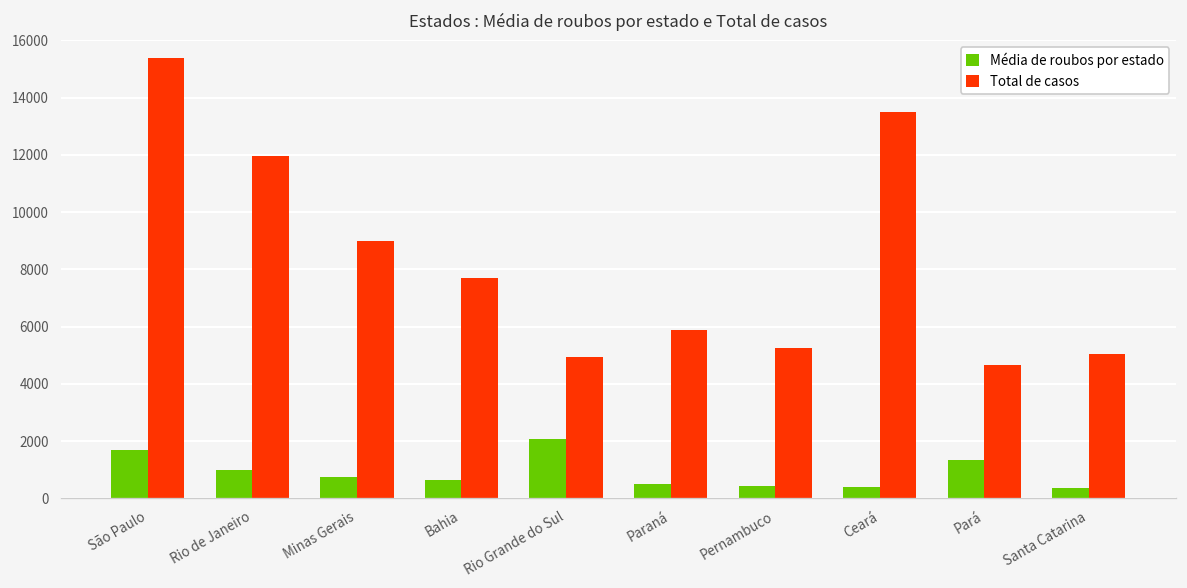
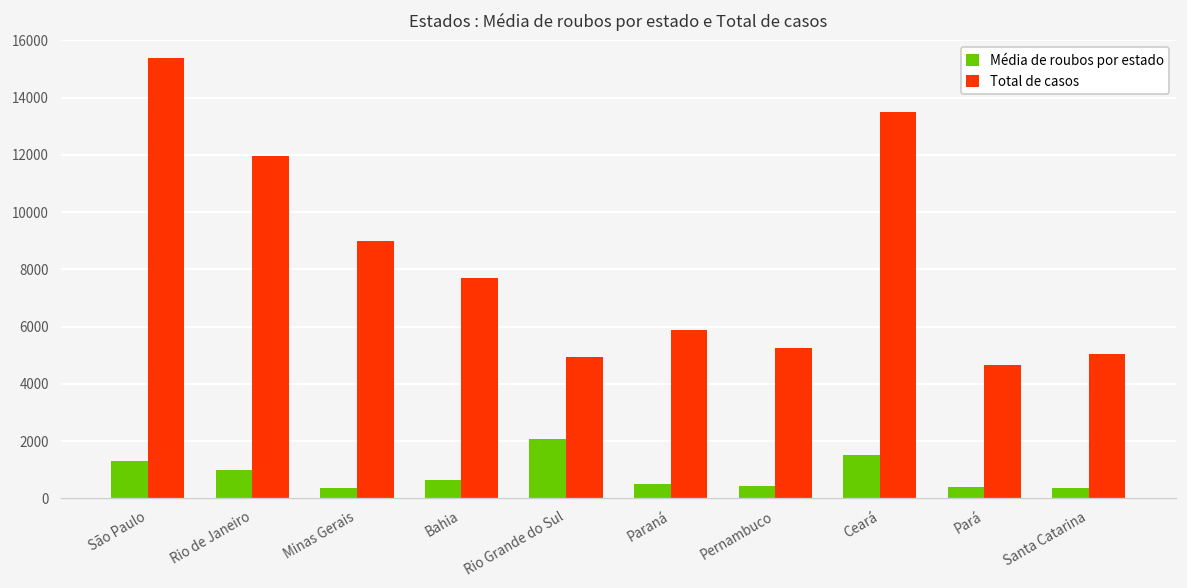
  {
    "Média de roubos por estado": {
-     "São Paulo": 1700,
+     "São Paulo": 1300,
      "Rio de Janeiro": 1000,
-     "Minas Gerais": 700,
+     "Minas Gerais": 400,
      "Bahia": 600,
      "Rio Grande do Sul": 2100,
      "Paraná": 500,
      "Pernambuco": 400,
-     "Ceará": 400,
-     "Pará": 1400,
+     "Ceará": 1500,
+     "Pará": 400,
      "Santa Catarina": 400
    },
    "Total de casos": {
      "São Paulo": 15400,
      "Rio de Janeiro": 12000,
      "Minas Gerais": 9000,
      "Bahia": 7700,
      "Rio Grande do Sul": 4900,
      "Paraná": 5900,
      "Pernambuco": 5300,
      "Ceará": 13500,
      "Pará": 4700,
      "Santa Catarina": 5000
    }
  }
